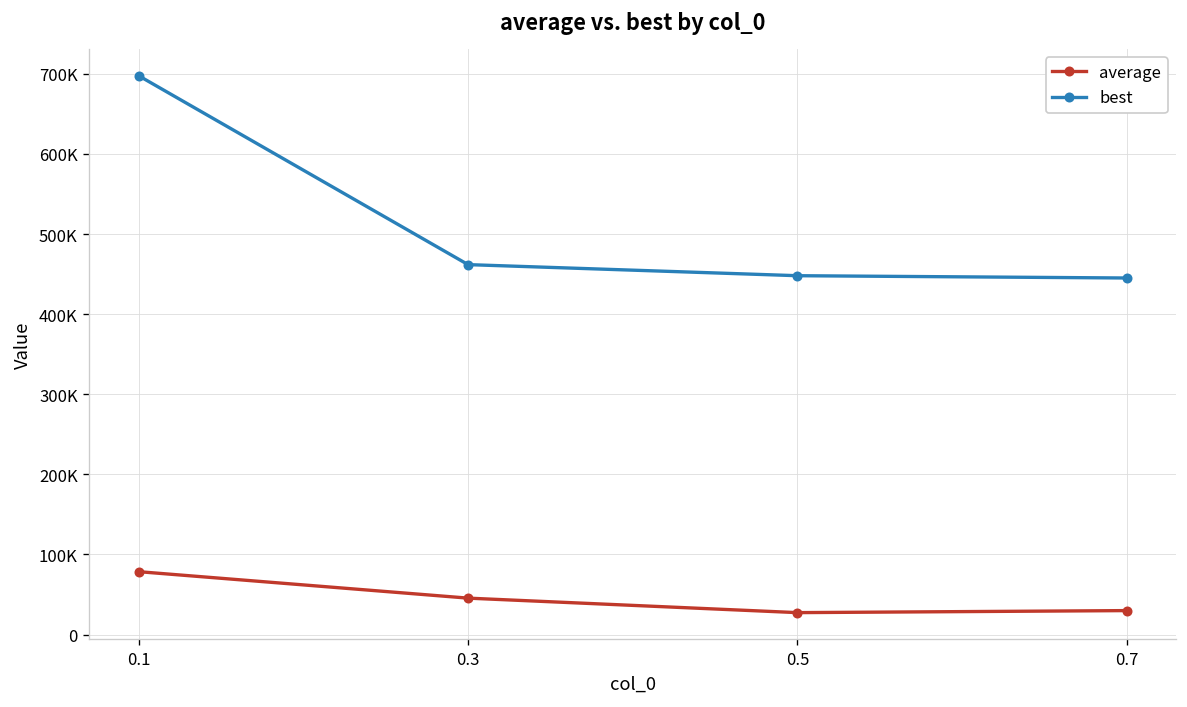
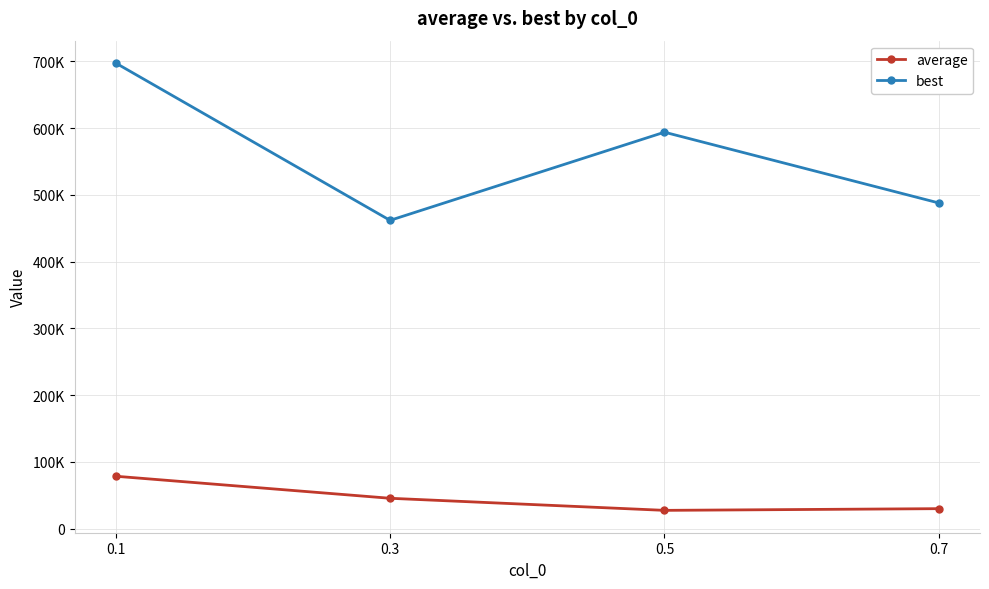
  {
    "average": {
      "0.1": 80000,
      "0.3": 50000,
      "0.5": 30000,
      "0.7": 30000
    },
    "best": {
      "0.1": 700000,
      "0.3": 460000,
-     "0.5": 450000,
-     "0.7": 450000
+     "0.5": 590000,
+     "0.7": 490000
    }
  }
